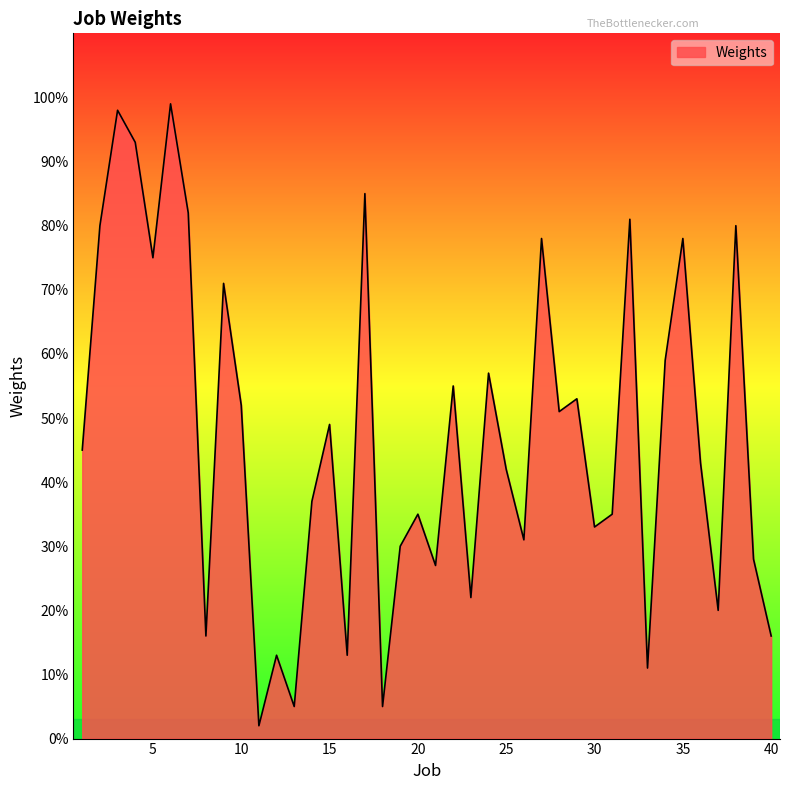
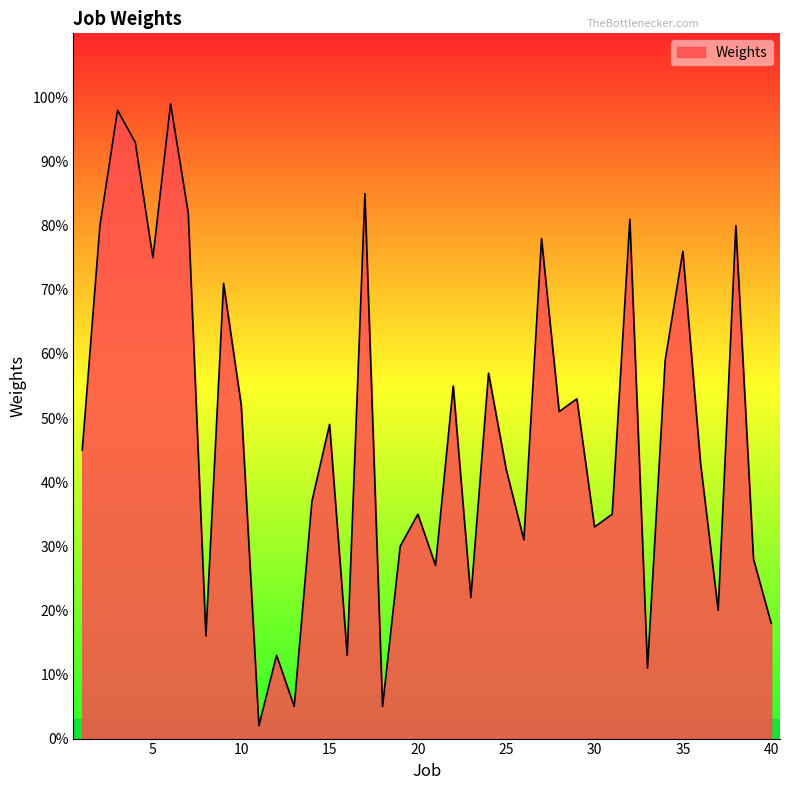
  {
    "5": "75%",
    "10": "52%",
    "15": "49%",
    "20": "35%",
    "25": "42%",
    "30": "33%",
-   "35": "78%",
-   "40": "16%"
+   "35": "76%",
+   "40": "18%"
  }
